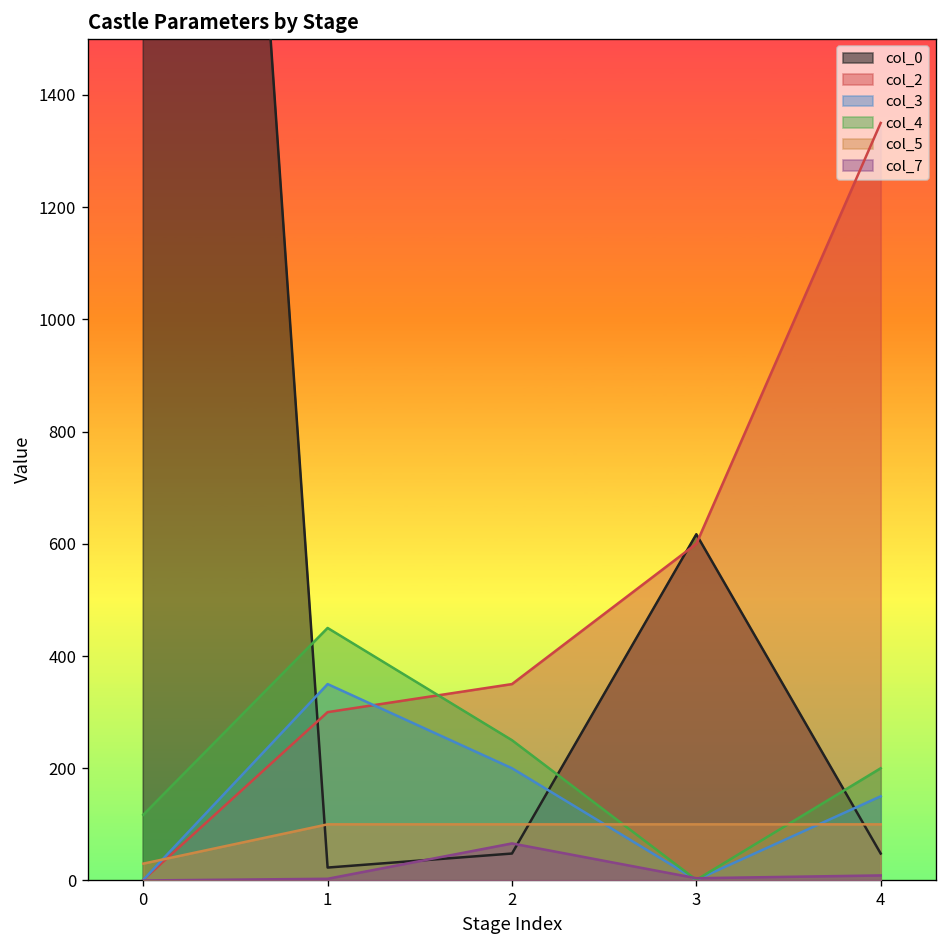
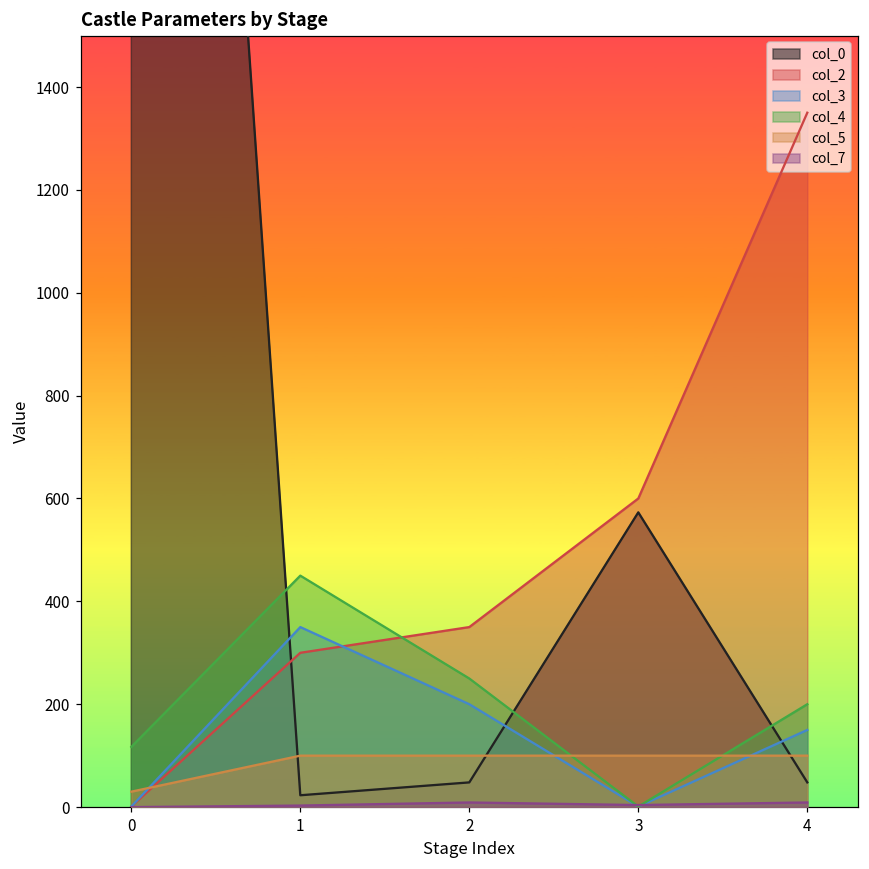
  {
    "col_0": {
      "1": 20,
      "2": 50,
-     "3": 620,
+     "3": 570,
      "4": 50
    },
    "col_3": {
      "1": 350,
      "2": 200,
      "4": 150
    },
    "col_4": {
      "0": 120,
      "1": 450,
      "2": 250,
      "4": 200
    },
    "col_7": {
      "1": 0,
-     "2": 70,
+     "2": 10,
      "4": 10
    }
  }
